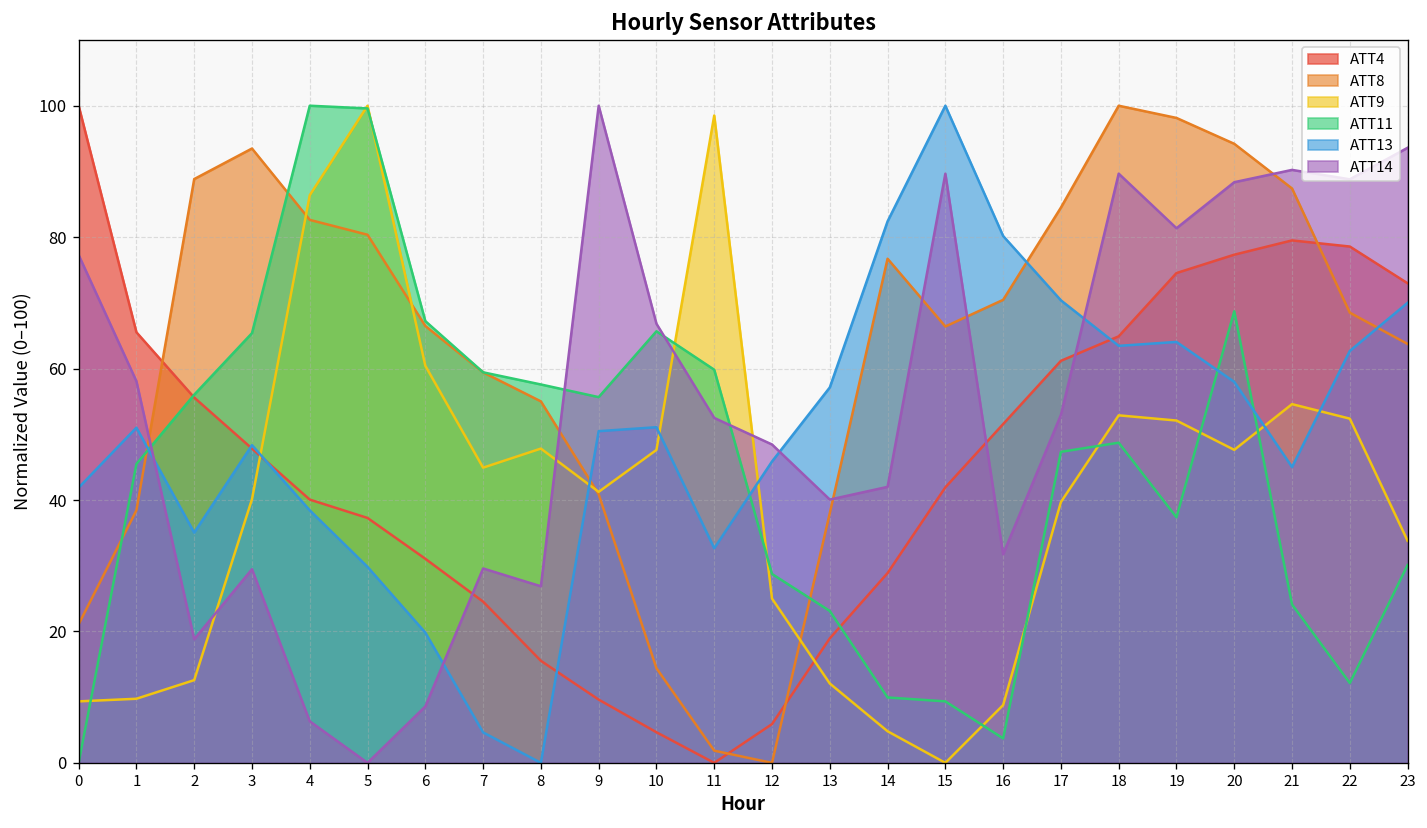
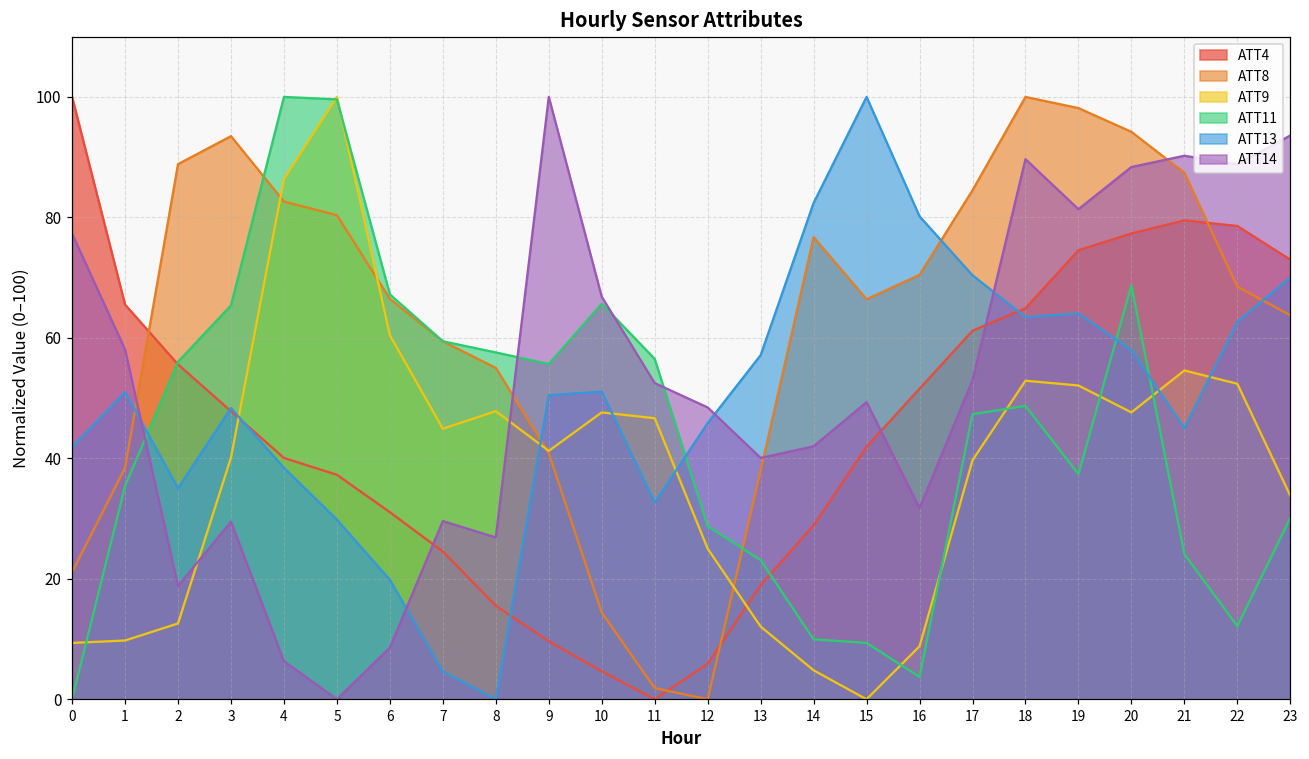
  {
    "ATT9": {
      "0": 9,
      "1": 10,
      "2": 13,
      "3": 40,
      "4": 86,
      "6": 60,
      "7": 45,
      "8": 48,
      "10": 48,
-     "11": 99,
+     "11": 47,
      "12": 25,
      "13": 12,
      "14": 5,
      "15": 0,
      "16": 9,
      "17": 40,
      "18": 53,
      "19": 52,
      "20": 48,
      "21": 55,
      "22": 52,
      "23": 34
    },
    "ATT11": {
      "0": 0,
-     "1": 45,
+     "1": 35,
      "3": 65,
      "4": 100,
      "6": 67,
      "8": 58,
      "9": 56,
      "10": 66,
-     "11": 60,
+     "11": 57,
      "12": 29,
      "13": 23,
      "14": 10,
      "15": 9,
      "16": 4,
      "17": 47,
      "18": 49,
      "19": 37,
      "20": 69,
      "21": 24,
      "22": 12,
      "23": 30
    },
    "ATT13": {
      "0": 42,
      "1": 51,
      "2": 35,
      "3": 48,
      "4": 38,
      "5": 30,
      "6": 20,
      "7": 5,
      "8": 0,
      "9": 50,
      "10": 51,
      "11": 33,
      "12": 46,
      "13": 57,
      "14": 82,
      "15": 100,
      "16": 80,
      "17": 70,
      "18": 63,
      "19": 64,
      "20": 58,
      "21": 45,
      "22": 63,
      "23": 70
    },
    "ATT14": {
      "0": 77,
      "1": 58,
      "2": 19,
      "3": 29,
      "4": 6,
      "5": 0,
      "6": 9,
      "7": 30,
      "8": 27,
      "9": 100,
      "10": 67,
      "11": 52,
      "12": 48,
      "13": 40,
      "14": 42,
-     "15": 90,
+     "15": 49,
      "16": 32,
      "17": 53,
      "18": 90,
      "19": 81,
      "20": 88,
      "21": 90,
      "23": 94
    }
  }
